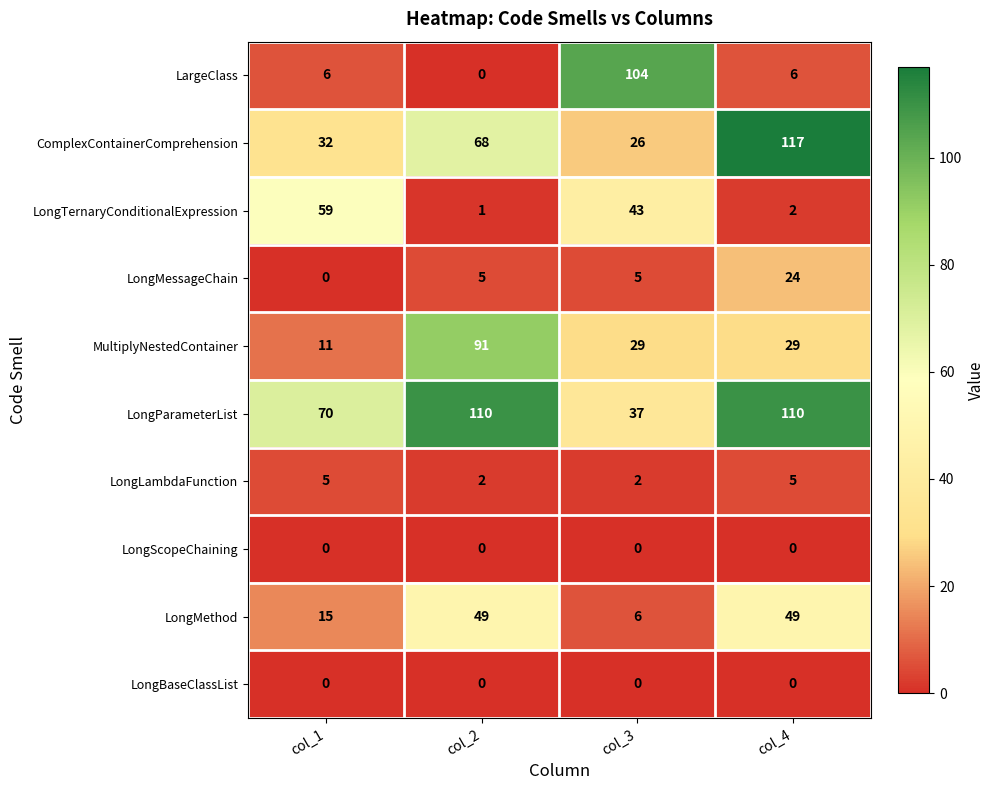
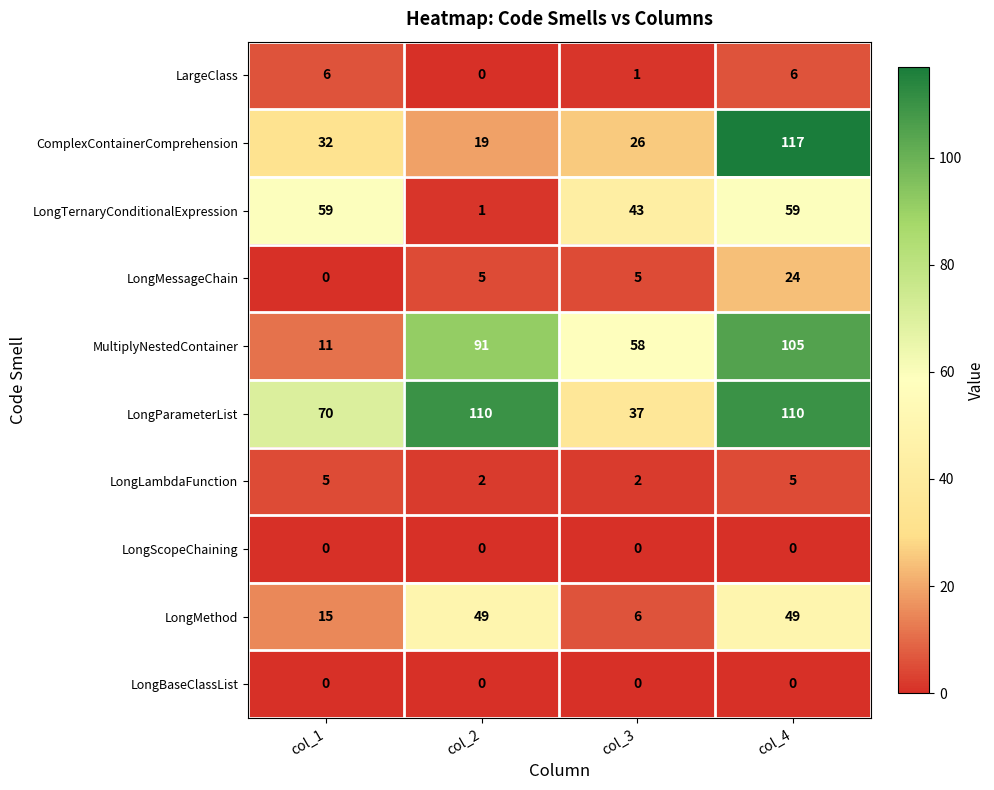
  {
    "LargeClass": {
      "col_1": 6,
      "col_2": 0,
-     "col_3": 104,
+     "col_3": 1,
      "col_4": 6
    },
    "ComplexContainerComprehension": {
      "col_1": 32,
-     "col_2": 68,
+     "col_2": 19,
      "col_3": 26,
      "col_4": 117
    },
    "LongTernaryConditionalExpression": {
      "col_1": 59,
      "col_2": 1,
      "col_3": 43,
-     "col_4": 2
+     "col_4": 59
    },
    "LongMessageChain": {
      "col_1": 0,
      "col_2": 5,
      "col_3": 5,
      "col_4": 24
    },
    "MultiplyNestedContainer": {
      "col_1": 11,
      "col_2": 91,
-     "col_3": 29,
-     "col_4": 29
+     "col_3": 58,
+     "col_4": 105
    },
    "LongParameterList": {
      "col_1": 70,
      "col_2": 110,
      "col_3": 37,
      "col_4": 110
    },
    "LongLambdaFunction": {
      "col_1": 5,
      "col_2": 2,
      "col_3": 2,
      "col_4": 5
    },
    "LongScopeChaining": {
      "col_1": 0,
      "col_2": 0,
      "col_3": 0,
      "col_4": 0
    },
    "LongMethod": {
      "col_1": 15,
      "col_2": 49,
      "col_3": 6,
      "col_4": 49
    },
    "LongBaseClassList": {
      "col_1": 0,
      "col_2": 0,
      "col_3": 0,
      "col_4": 0
    }
  }
